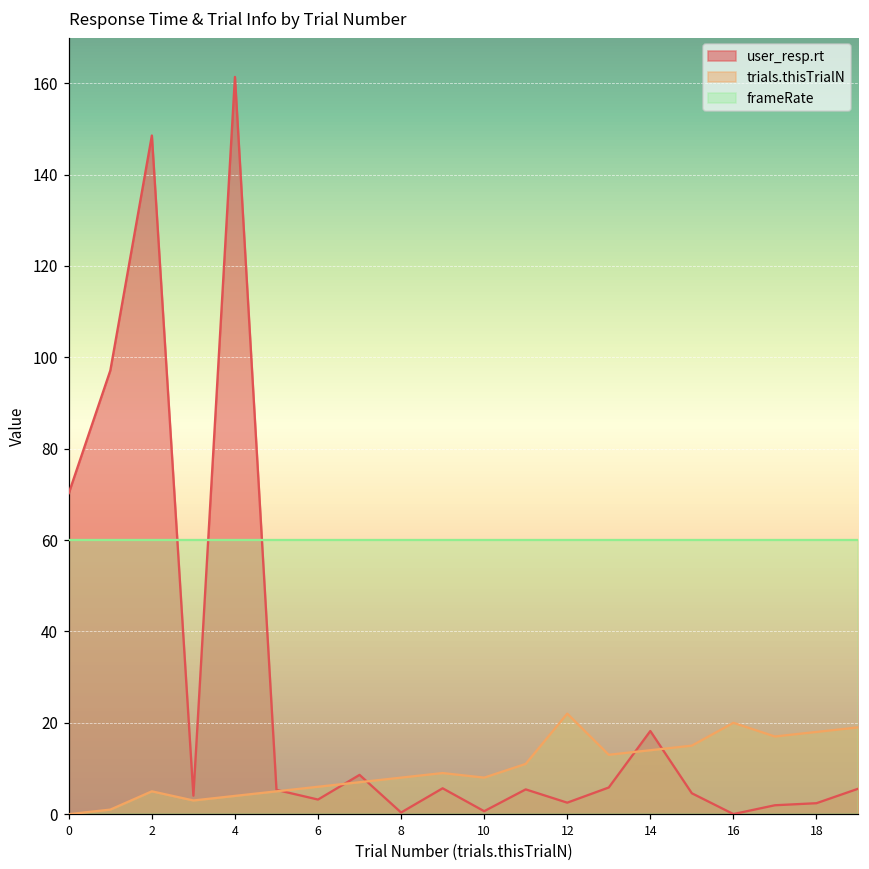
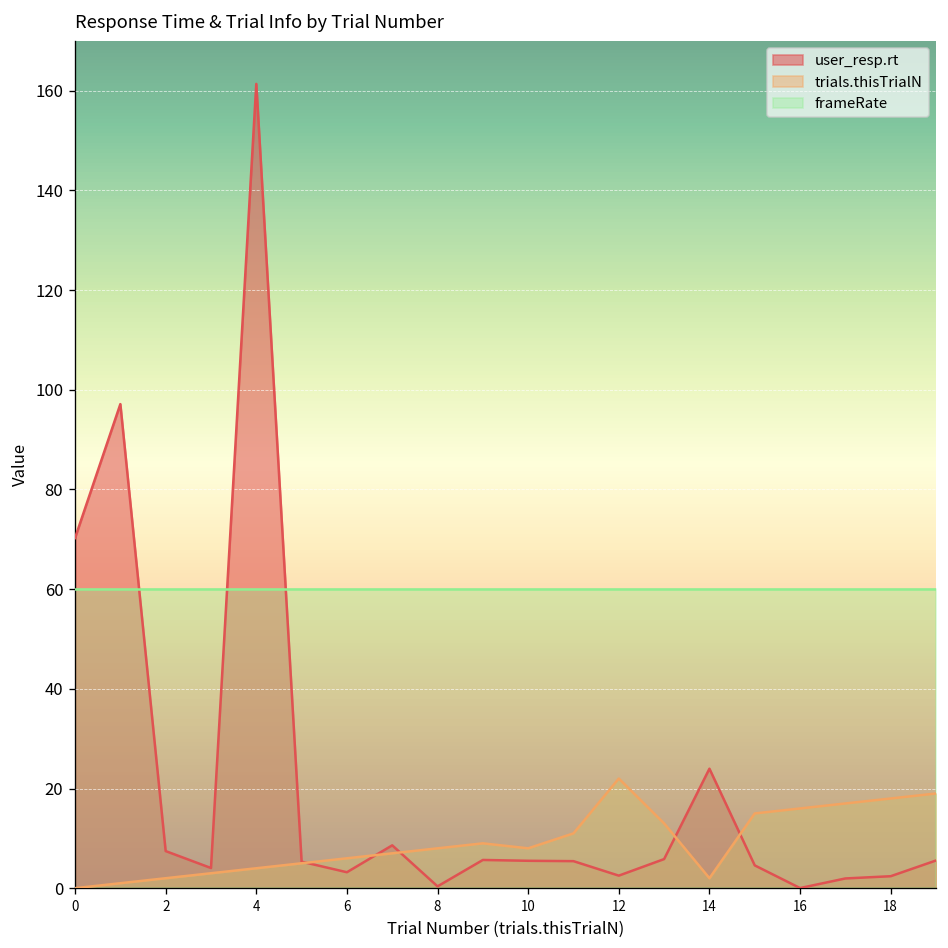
  {
    "user_resp.rt": {
      "0": 70,
-     "2": 149,
+     "2": 7,
      "4": 161,
      "6": 3,
      "8": 0,
-     "10": 1,
+     "10": 5,
      "12": 3,
-     "14": 18,
+     "14": 24,
      "16": 0,
      "18": 2
    },
    "trials.thisTrialN": {
      "0": 0,
-     "2": 5,
+     "2": 2,
      "4": 4,
      "6": 6,
      "8": 8,
      "10": 8,
      "12": 22,
-     "14": 14,
-     "16": 20,
+     "14": 2,
+     "16": 16,
      "18": 18
    },
    "frameRate": {
      "0": 60,
      "2": 60,
      "4": 60,
      "6": 60,
      "8": 60,
      "10": 60,
      "12": 60,
      "14": 60,
      "16": 60,
      "18": 60
    }
  }
